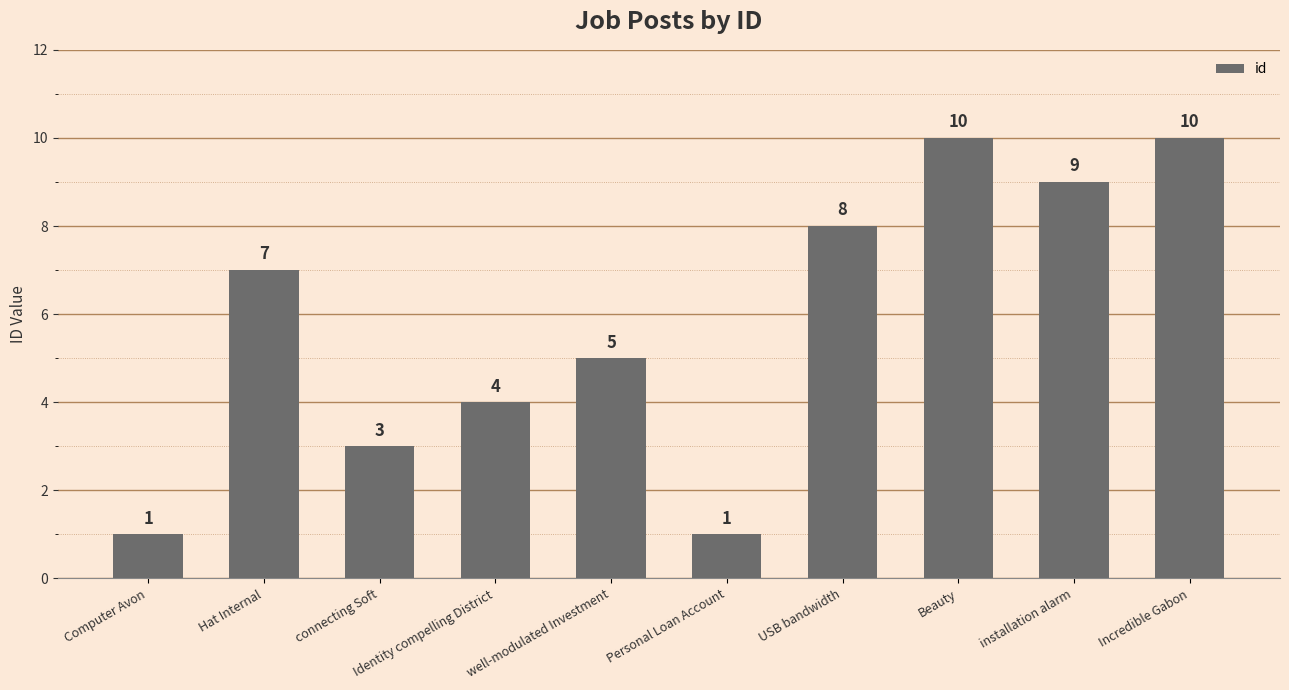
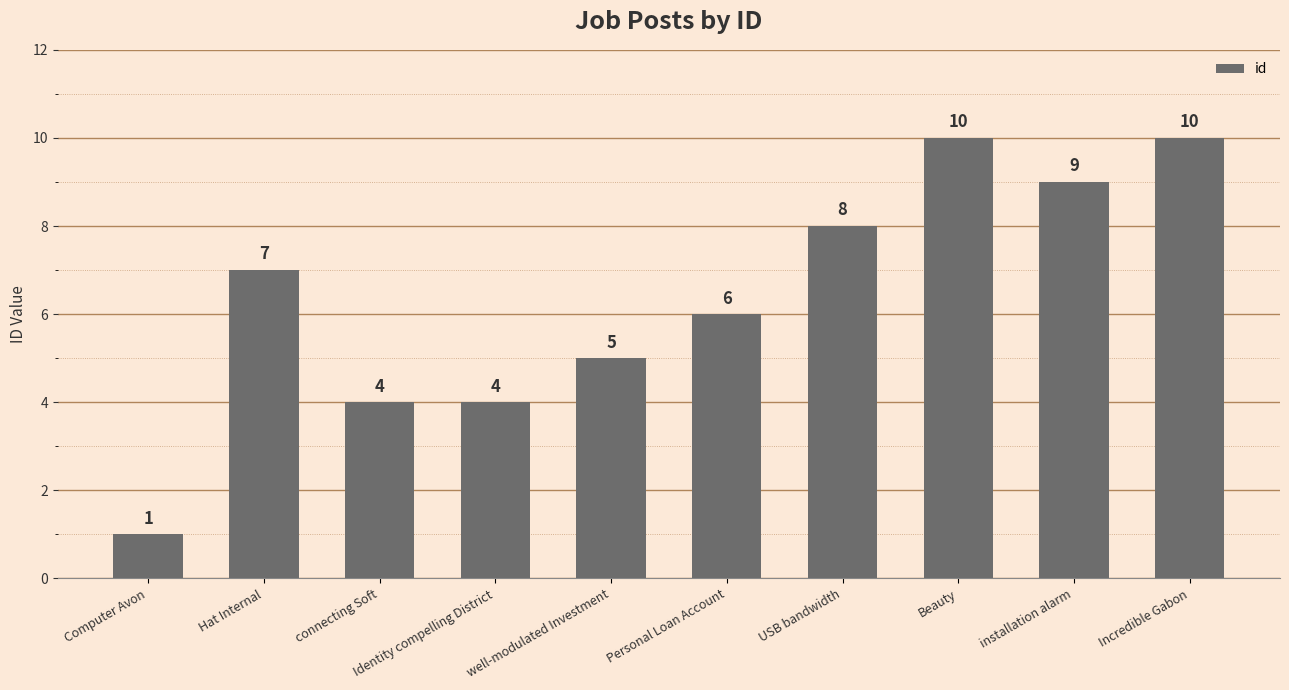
  {
    "Computer Avon": 1,
    "Hat Internal": 7,
-   "connecting Soft": 3,
+   "connecting Soft": 4,
    "Identity compelling District": 4,
    "well-modulated Investment": 5,
-   "Personal Loan Account": 1,
+   "Personal Loan Account": 6,
    "USB bandwidth": 8,
    "Beauty": 10,
    "installation alarm": 9,
    "Incredible Gabon": 10
  }
